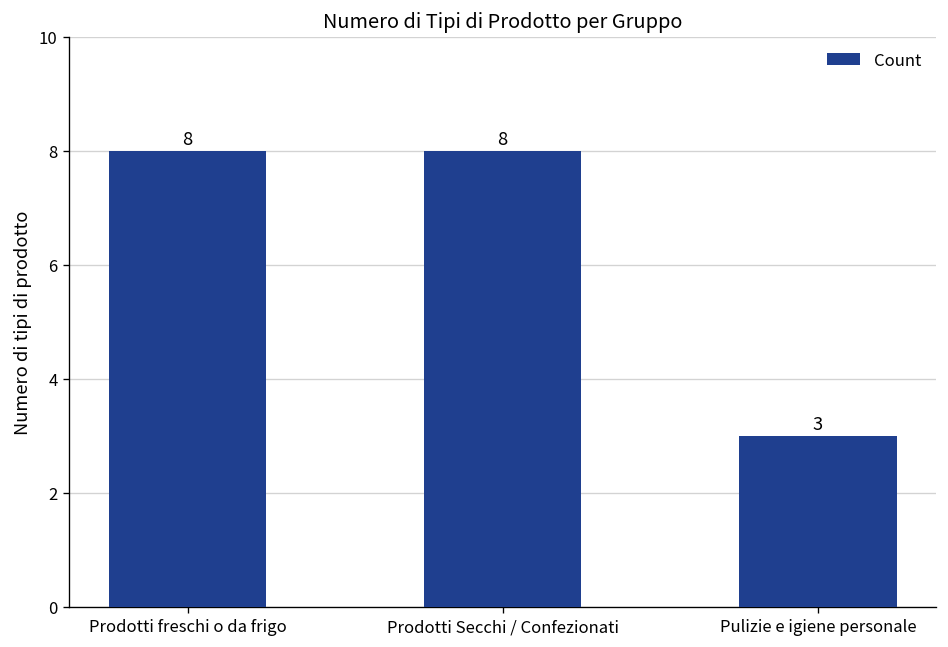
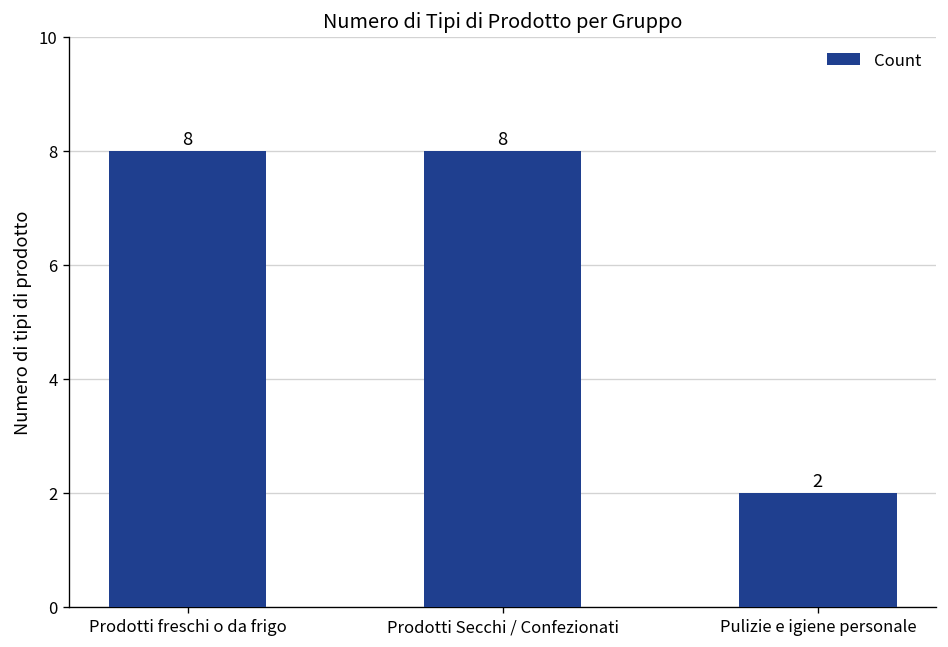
  {
    "Prodotti freschi o da frigo": 8,
    "Prodotti Secchi / Confezionati": 8,
-   "Pulizie e igiene personale": 3
+   "Pulizie e igiene personale": 2
  }
